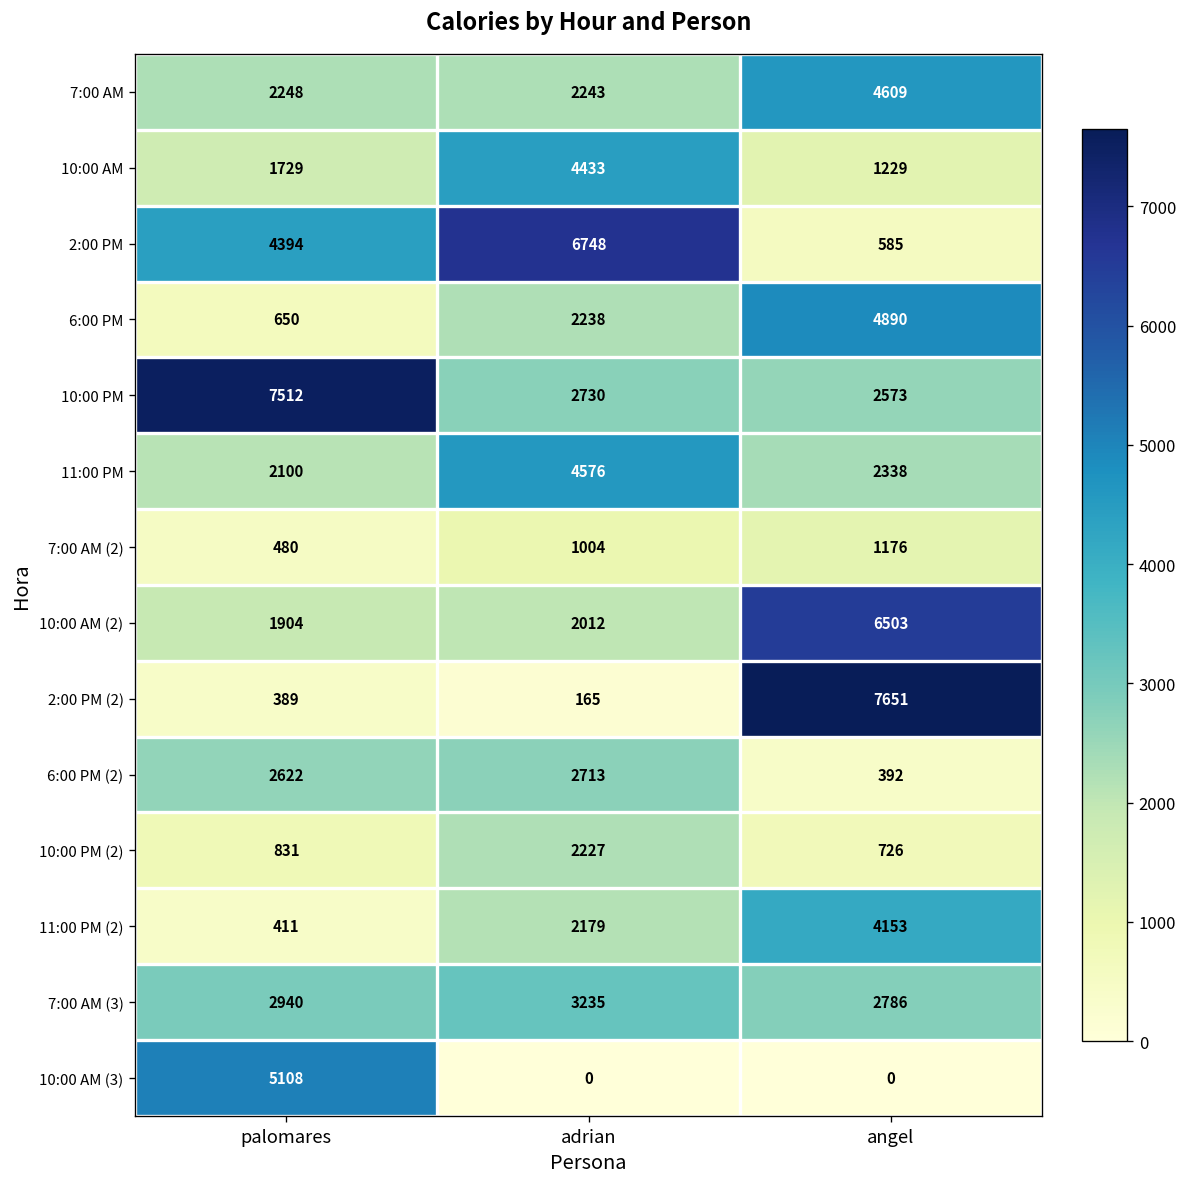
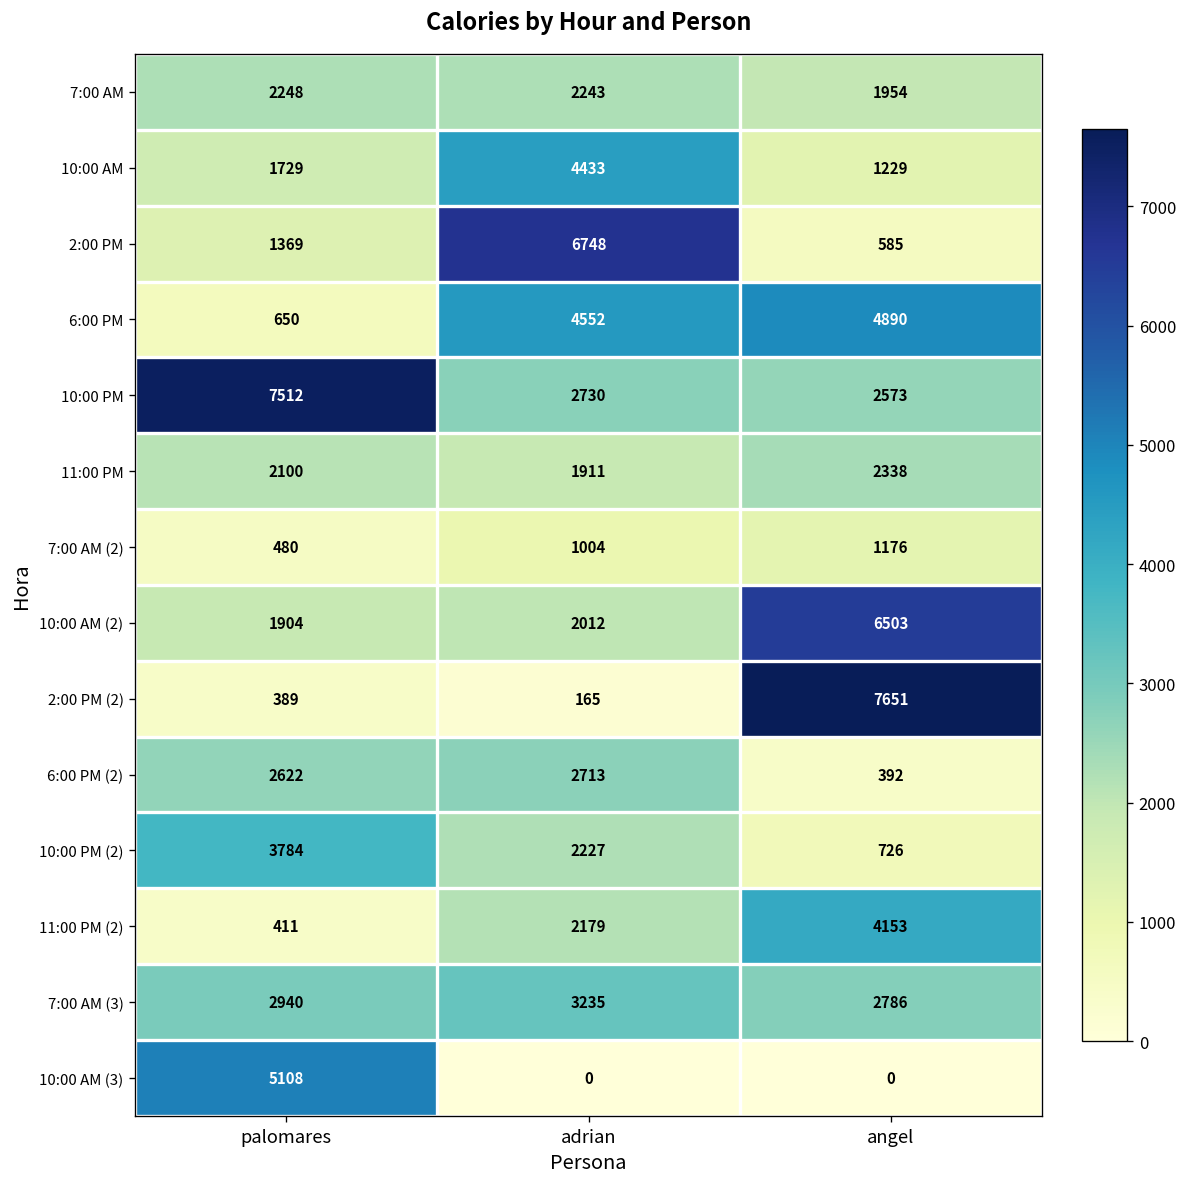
  {
    "7:00 AM": {
      "palomares": 2248,
      "adrian": 2243,
-     "angel": 4609
+     "angel": 1954
    },
    "10:00 AM": {
      "palomares": 1729,
      "adrian": 4433,
      "angel": 1229
    },
    "2:00 PM": {
-     "palomares": 4394,
+     "palomares": 1369,
      "adrian": 6748,
      "angel": 585
    },
    "6:00 PM": {
      "palomares": 650,
-     "adrian": 2238,
+     "adrian": 4552,
      "angel": 4890
    },
    "10:00 PM": {
      "palomares": 7512,
      "adrian": 2730,
      "angel": 2573
    },
    "11:00 PM": {
      "palomares": 2100,
-     "adrian": 4576,
+     "adrian": 1911,
      "angel": 2338
    },
    "7:00 AM (2)": {
      "palomares": 480,
      "adrian": 1004,
      "angel": 1176
    },
    "10:00 AM (2)": {
      "palomares": 1904,
      "adrian": 2012,
      "angel": 6503
    },
    "2:00 PM (2)": {
      "palomares": 389,
      "adrian": 165,
      "angel": 7651
    },
    "6:00 PM (2)": {
      "palomares": 2622,
      "adrian": 2713,
      "angel": 392
    },
    "10:00 PM (2)": {
-     "palomares": 831,
+     "palomares": 3784,
      "adrian": 2227,
      "angel": 726
    },
    "11:00 PM (2)": {
      "palomares": 411,
      "adrian": 2179,
      "angel": 4153
    },
    "7:00 AM (3)": {
      "palomares": 2940,
      "adrian": 3235,
      "angel": 2786
    },
    "10:00 AM (3)": {
      "palomares": 5108,
      "adrian": 0,
      "angel": 0
    }
  }
